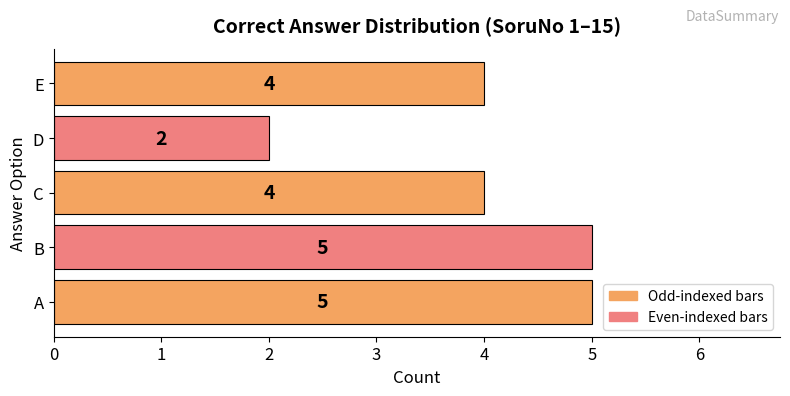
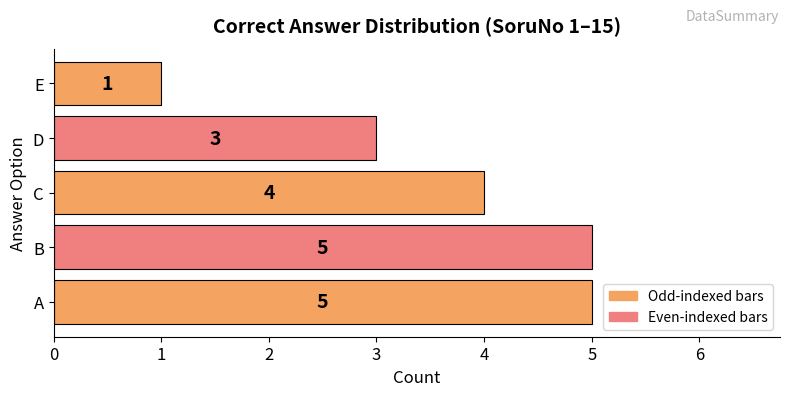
  {
-   "E": 4,
-   "D": 2,
+   "E": 1,
+   "D": 3,
    "C": 4,
    "B": 5,
    "A": 5
  }
